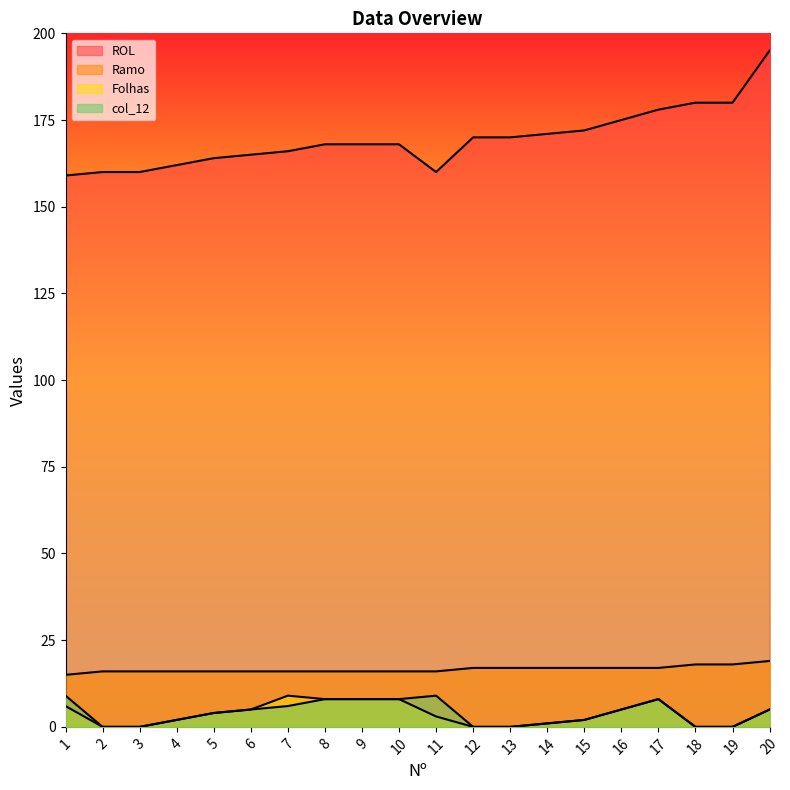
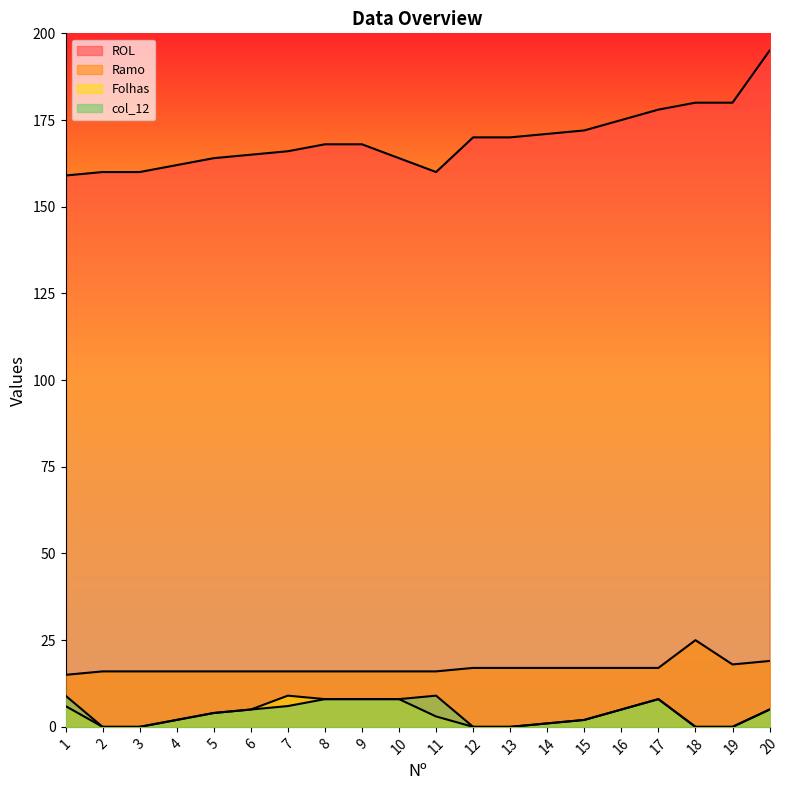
  {
    "ROL": {
      "1": 159,
      "2": 160,
      "3": 160,
      "4": 162,
      "5": 164,
      "6": 165,
      "7": 166,
      "8": 168,
      "9": 168,
-     "10": 168,
+     "10": 164,
      "11": 160,
      "12": 170,
      "13": 170,
      "14": 171,
      "15": 172,
      "16": 175,
      "17": 178,
      "18": 180,
      "19": 180,
      "20": 195
    },
    "Ramo": {
      "1": 15,
      "2": 16,
      "3": 16,
      "4": 16,
      "5": 16,
      "6": 16,
      "7": 16,
      "8": 16,
      "9": 16,
      "10": 16,
      "11": 16,
      "12": 17,
      "13": 17,
      "14": 17,
      "15": 17,
      "16": 17,
      "17": 17,
-     "18": 18,
+     "18": 25,
      "19": 18,
      "20": 19
    },
    "Folhas": {
      "1": 6,
      "7": 9,
      "11": 3
    },
    "col_12": {
      "1": 9,
      "7": 6,
      "11": 9
    }
  }
